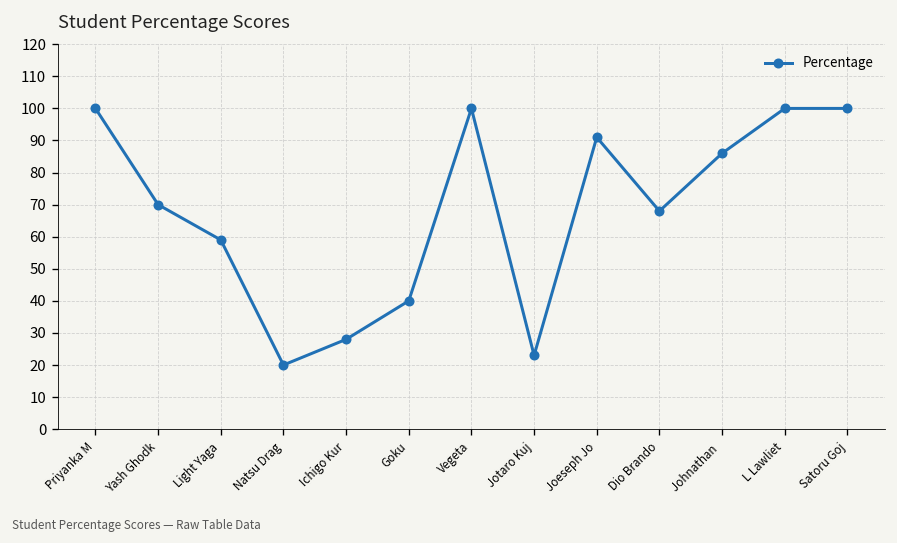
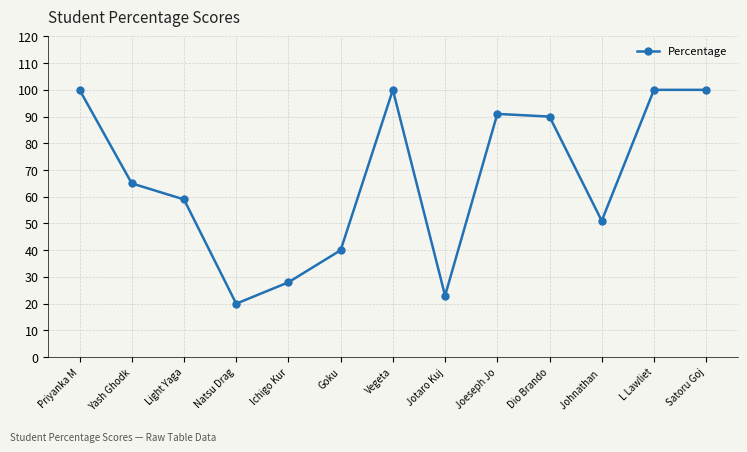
  {
    "Priyanka M": 100,
-   "Yash Ghodk": 70,
+   "Yash Ghodk": 65,
    "Light Yaga": 59,
    "Natsu Drag": 20,
    "Ichigo Kur": 28,
    "Goku": 40,
    "Vegeta": 100,
    "Jotaro Kuj": 23,
    "Joeseph Jo": 91,
-   "Dio Brando": 68,
-   "Johnathan": 86,
+   "Dio Brando": 90,
+   "Johnathan": 51,
    "L Lawliet": 100,
    "Satoru Goj": 100
  }
